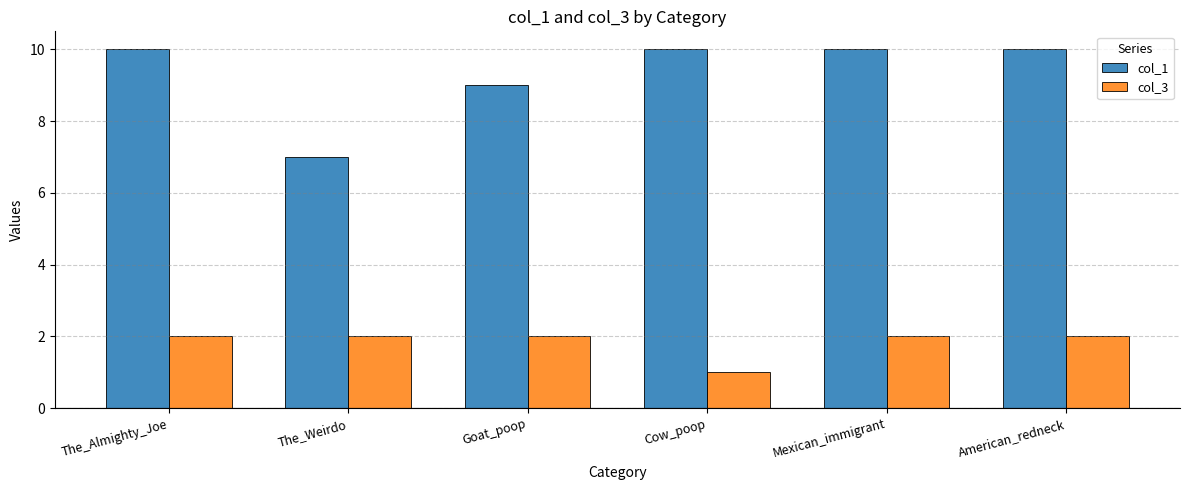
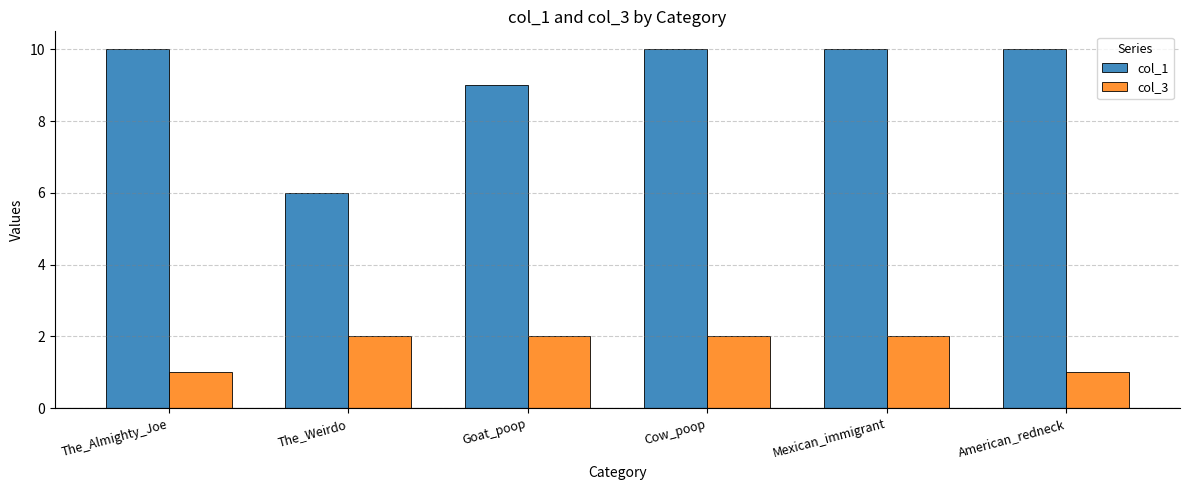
  {
    "col_1": {
      "The_Almighty_Joe": 10,
-     "The_Weirdo": 7,
+     "The_Weirdo": 6,
      "Goat_poop": 9,
      "Cow_poop": 10,
      "Mexican_immigrant": 10,
      "American_redneck": 10
    },
    "col_3": {
-     "The_Almighty_Joe": 2,
+     "The_Almighty_Joe": 1,
      "The_Weirdo": 2,
      "Goat_poop": 2,
-     "Cow_poop": 1,
+     "Cow_poop": 2,
      "Mexican_immigrant": 2,
-     "American_redneck": 2
+     "American_redneck": 1
    }
  }
